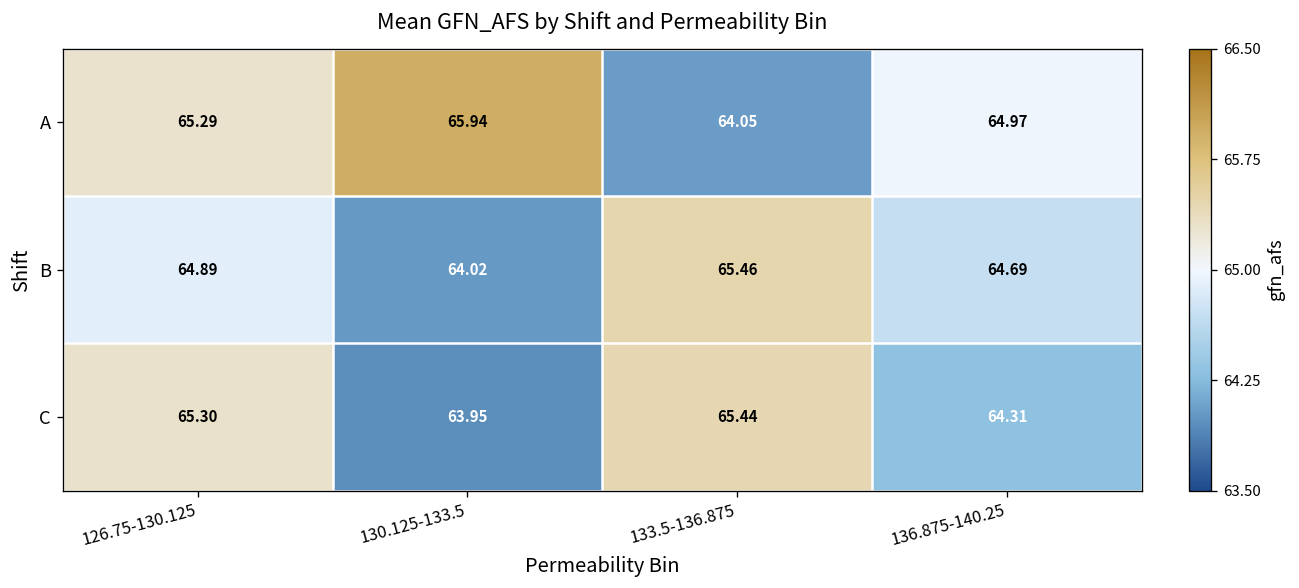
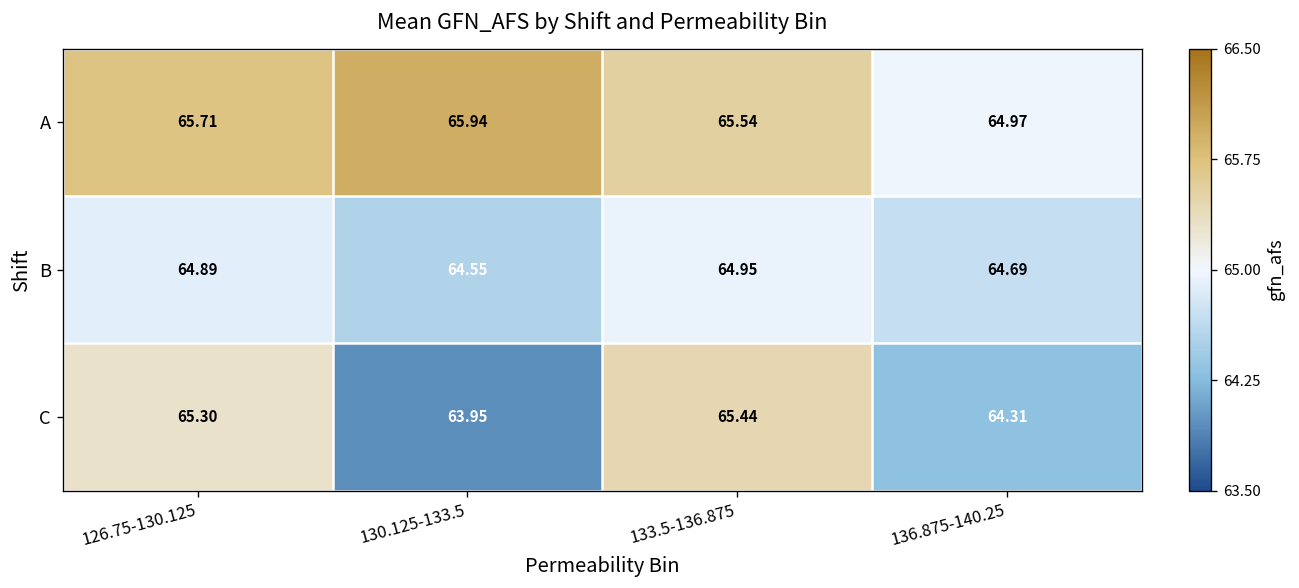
  {
    "A": {
-     "126.75-130.125": 65.29,
+     "126.75-130.125": 65.71,
      "130.125-133.5": 65.94,
-     "133.5-136.875": 64.05,
+     "133.5-136.875": 65.54,
      "136.875-140.25": 64.97
    },
    "B": {
      "126.75-130.125": 64.89,
-     "130.125-133.5": 64.02,
-     "133.5-136.875": 65.46,
+     "130.125-133.5": 64.55,
+     "133.5-136.875": 64.95,
      "136.875-140.25": 64.69
    },
    "C": {
      "126.75-130.125": 65.30,
      "130.125-133.5": 63.95,
      "133.5-136.875": 65.44,
      "136.875-140.25": 64.31
    }
  }
